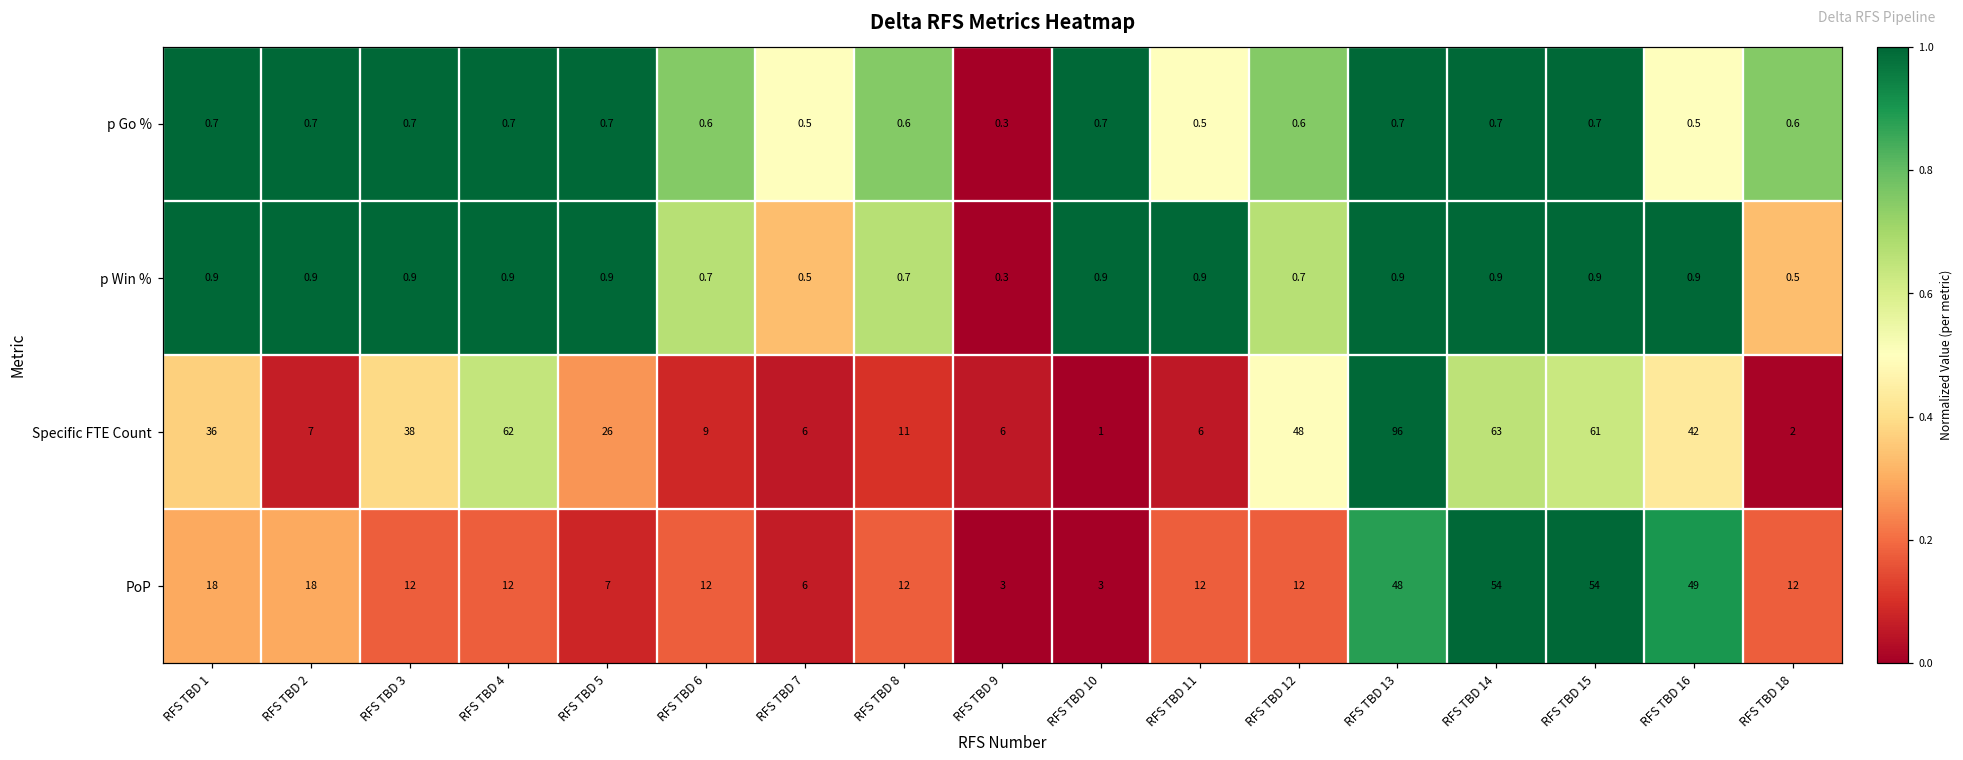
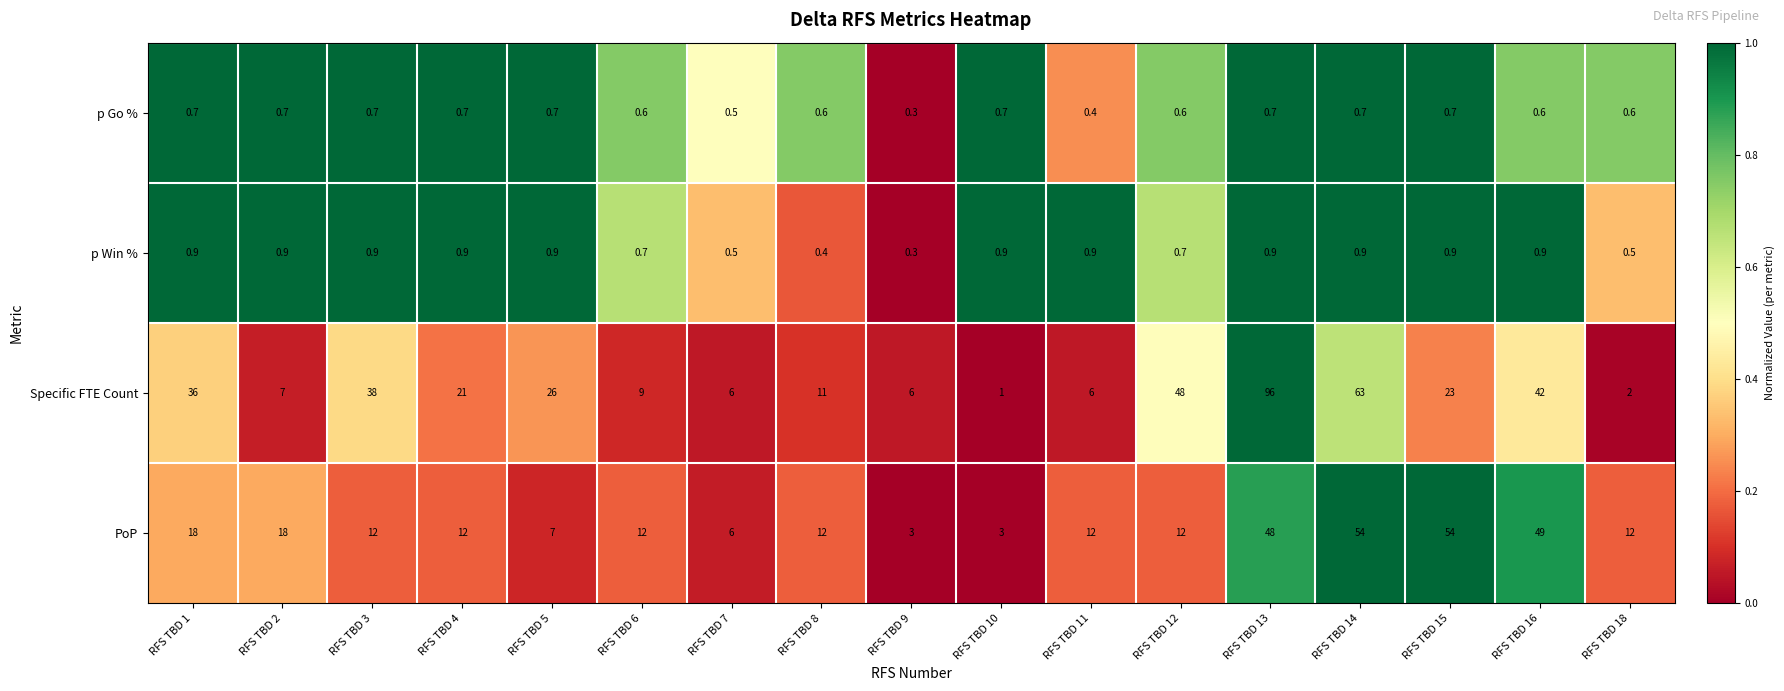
  {
    "p Go %": {
      "RFS TBD 1": 0.7,
      "RFS TBD 2": 0.7,
      "RFS TBD 3": 0.7,
      "RFS TBD 4": 0.7,
      "RFS TBD 5": 0.7,
      "RFS TBD 6": 0.6,
      "RFS TBD 7": 0.5,
      "RFS TBD 8": 0.6,
      "RFS TBD 9": 0.3,
      "RFS TBD 10": 0.7,
-     "RFS TBD 11": 0.5,
+     "RFS TBD 11": 0.4,
      "RFS TBD 12": 0.6,
      "RFS TBD 13": 0.7,
      "RFS TBD 14": 0.7,
      "RFS TBD 15": 0.7,
-     "RFS TBD 16": 0.5,
+     "RFS TBD 16": 0.6,
      "RFS TBD 18": 0.6
    },
    "p Win %": {
      "RFS TBD 1": 0.9,
      "RFS TBD 2": 0.9,
      "RFS TBD 3": 0.9,
      "RFS TBD 4": 0.9,
      "RFS TBD 5": 0.9,
      "RFS TBD 6": 0.7,
      "RFS TBD 7": 0.5,
-     "RFS TBD 8": 0.7,
+     "RFS TBD 8": 0.4,
      "RFS TBD 9": 0.3,
      "RFS TBD 10": 0.9,
      "RFS TBD 11": 0.9,
      "RFS TBD 12": 0.7,
      "RFS TBD 13": 0.9,
      "RFS TBD 14": 0.9,
      "RFS TBD 15": 0.9,
      "RFS TBD 16": 0.9,
      "RFS TBD 18": 0.5
    },
    "Specific FTE Count": {
      "RFS TBD 1": 36,
      "RFS TBD 2": 7,
      "RFS TBD 3": 38,
-     "RFS TBD 4": 62,
+     "RFS TBD 4": 21,
      "RFS TBD 5": 26,
      "RFS TBD 6": 9,
      "RFS TBD 7": 6,
      "RFS TBD 8": 11,
      "RFS TBD 9": 6,
      "RFS TBD 10": 1,
      "RFS TBD 11": 6,
      "RFS TBD 12": 48,
      "RFS TBD 13": 96,
      "RFS TBD 14": 63,
-     "RFS TBD 15": 61,
+     "RFS TBD 15": 23,
      "RFS TBD 16": 42,
      "RFS TBD 18": 2
    },
    "PoP": {
      "RFS TBD 1": 18,
      "RFS TBD 2": 18,
      "RFS TBD 3": 12,
      "RFS TBD 4": 12,
      "RFS TBD 5": 7,
      "RFS TBD 6": 12,
      "RFS TBD 7": 6,
      "RFS TBD 8": 12,
      "RFS TBD 9": 3,
      "RFS TBD 10": 3,
      "RFS TBD 11": 12,
      "RFS TBD 12": 12,
      "RFS TBD 13": 48,
      "RFS TBD 14": 54,
      "RFS TBD 15": 54,
      "RFS TBD 16": 49,
      "RFS TBD 18": 12
    }
  }
